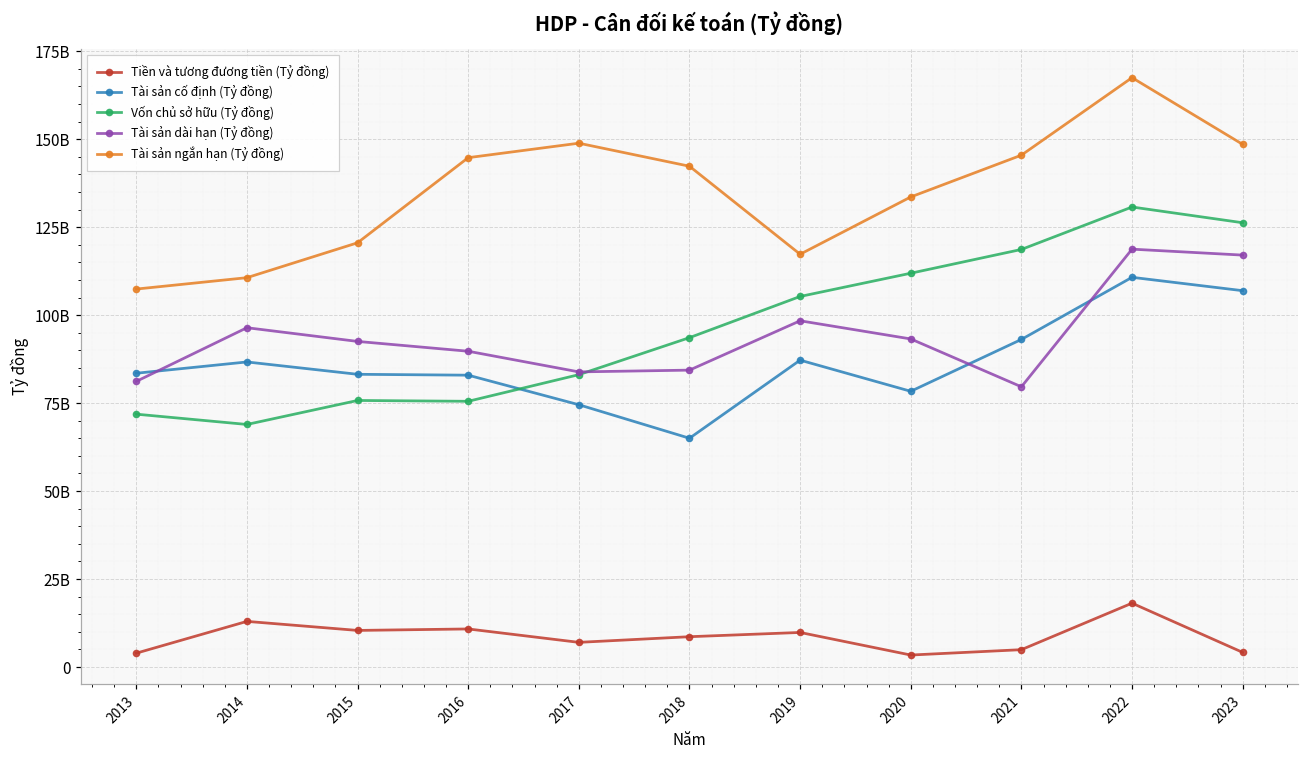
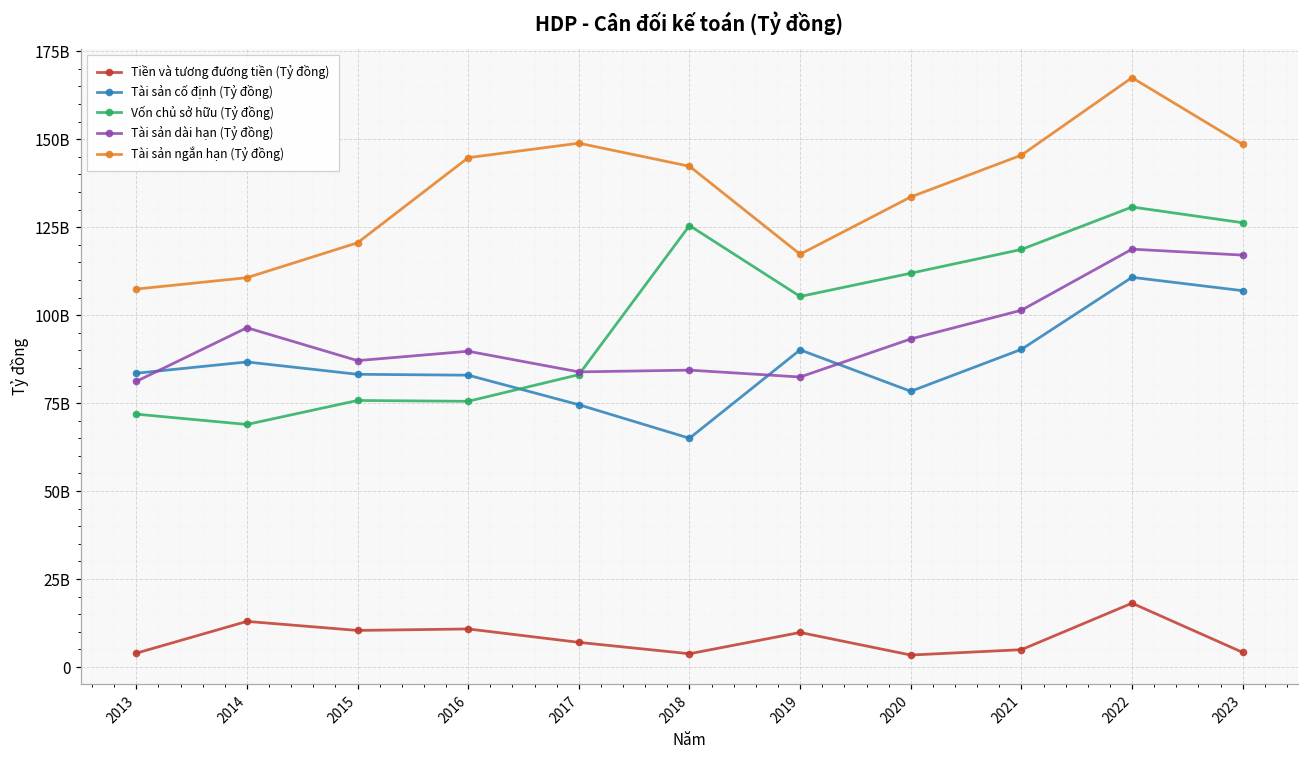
  {
    "Tiền và tương đương tiền (Tỷ đồng)": {
      "2013": 4000000000,
      "2014": 13000000000,
      "2015": 10000000000,
      "2016": 11000000000,
      "2017": 7000000000,
-     "2018": 9000000000,
+     "2018": 4000000000,
      "2019": 10000000000,
      "2020": 3000000000,
      "2021": 5000000000,
      "2022": 18000000000,
      "2023": 4000000000
    },
    "Tài sản cố định (Tỷ đồng)": {
      "2013": 83000000000,
      "2014": 87000000000,
      "2015": 83000000000,
      "2016": 83000000000,
      "2017": 75000000000,
      "2018": 65000000000,
-     "2019": 87000000000,
+     "2019": 90000000000,
      "2020": 78000000000,
-     "2021": 93000000000,
+     "2021": 90000000000,
      "2022": 111000000000,
      "2023": 107000000000
    },
    "Vốn chủ sở hữu (Tỷ đồng)": {
      "2013": 72000000000,
      "2014": 69000000000,
      "2015": 76000000000,
      "2016": 76000000000,
-     "2018": 94000000000,
+     "2018": 125000000000,
      "2019": 105000000000,
      "2020": 112000000000,
      "2021": 119000000000,
      "2022": 131000000000,
      "2023": 126000000000
    },
    "Tài sản dài hạn (Tỷ đồng)": {
      "2013": 81000000000,
      "2014": 96000000000,
-     "2015": 93000000000,
+     "2015": 87000000000,
      "2016": 90000000000,
      "2018": 84000000000,
-     "2019": 98000000000,
+     "2019": 82000000000,
      "2020": 93000000000,
-     "2021": 80000000000,
+     "2021": 101000000000,
      "2022": 119000000000,
      "2023": 117000000000
    },
    "Tài sản ngắn hạn (Tỷ đồng)": {
      "2013": 107000000000,
      "2014": 111000000000,
      "2015": 121000000000,
      "2016": 145000000000,
      "2017": 149000000000,
      "2018": 142000000000,
      "2019": 117000000000,
      "2020": 134000000000,
      "2021": 145000000000,
      "2022": 168000000000,
      "2023": 149000000000
    }
  }
